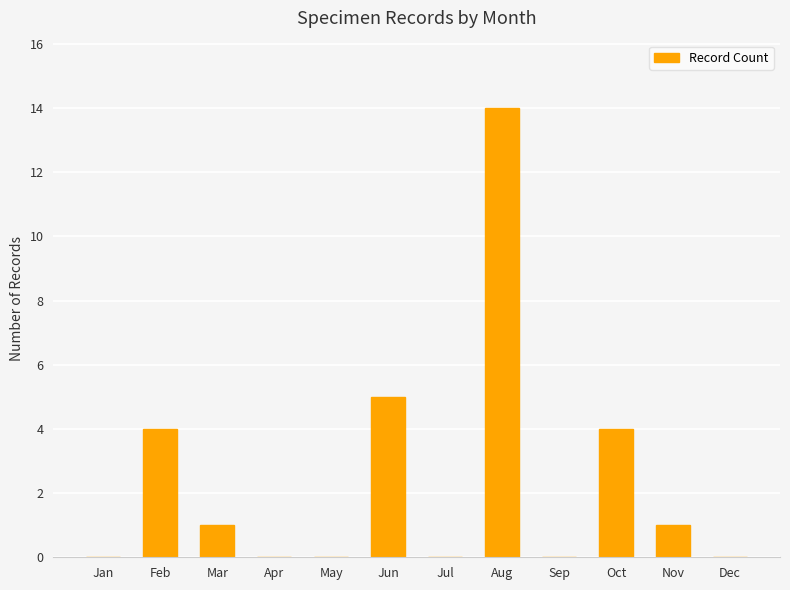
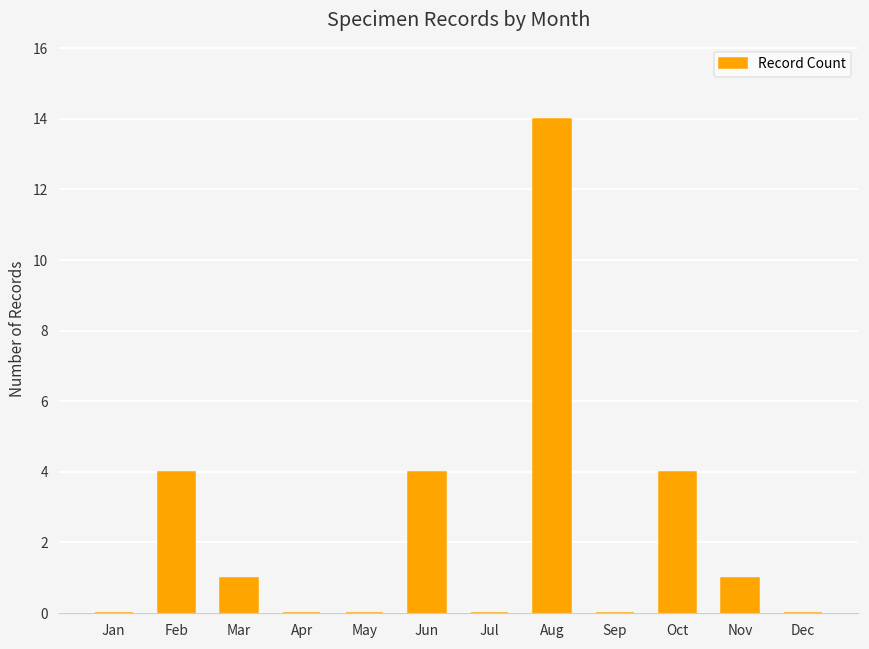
  {
    "Jan": 0,
    "Feb": 4,
    "Mar": 1,
    "Apr": 0,
    "May": 0,
-   "Jun": 5,
+   "Jun": 4,
    "Jul": 0,
    "Aug": 14,
    "Sep": 0,
    "Oct": 4,
    "Nov": 1,
    "Dec": 0
  }
